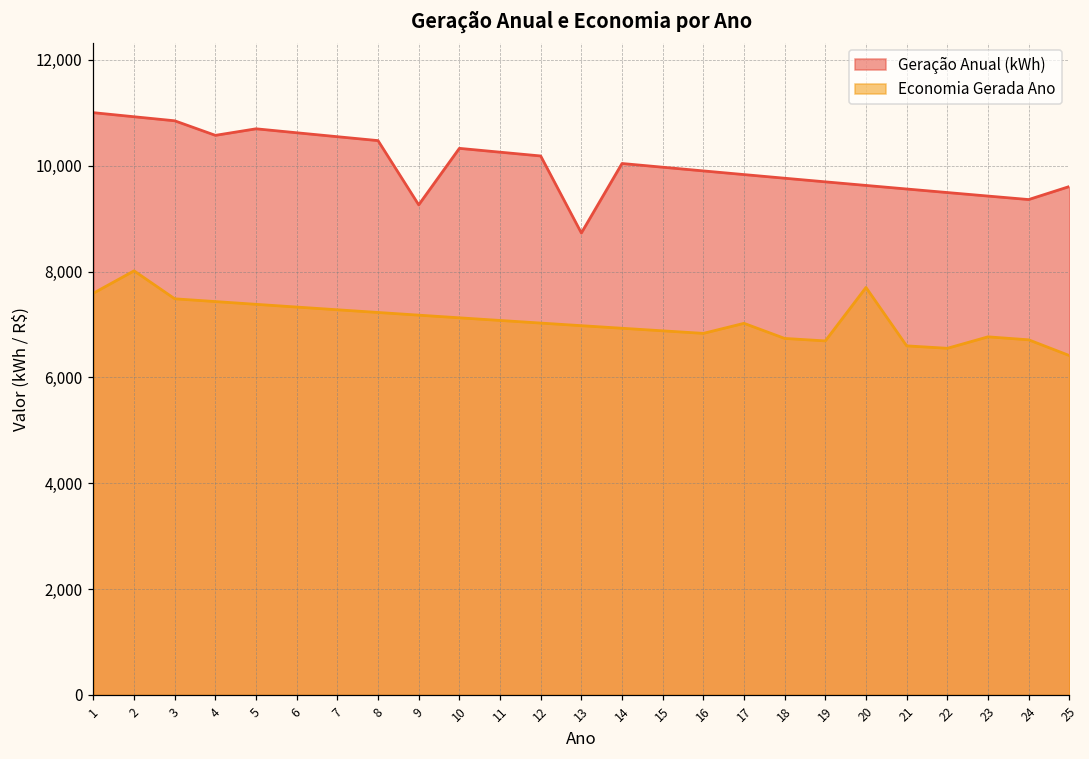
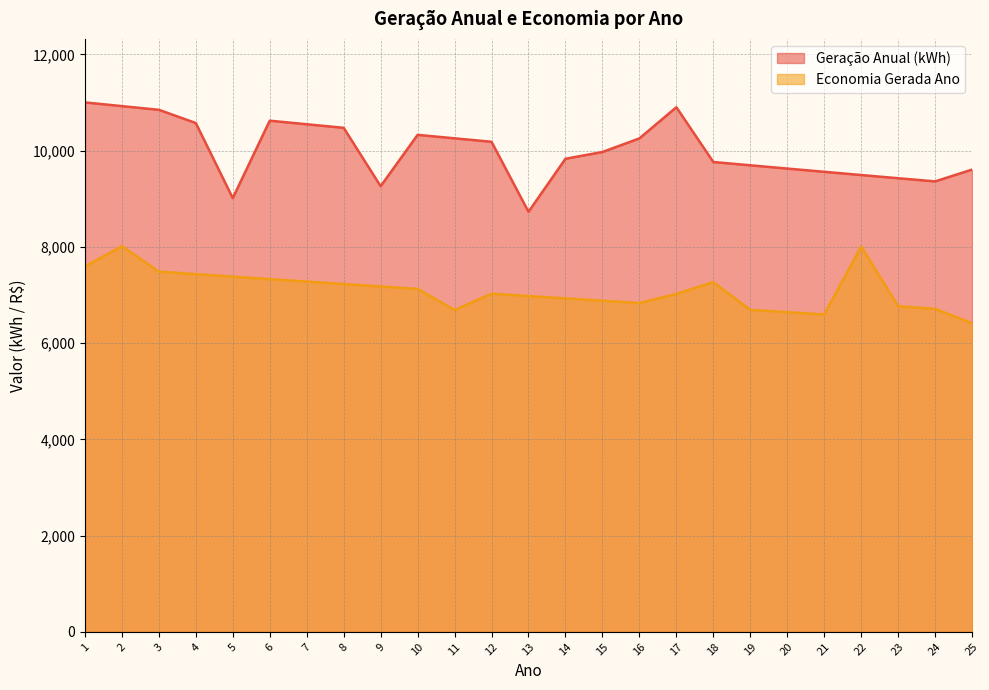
  {
    "Geração Anual (kWh)": {
      "1": "11,000",
      "2": "10,900",
      "3": "10,800",
      "4": "10,600",
-     "5": "10,700",
+     "5": "9,000",
      "6": "10,600",
      "7": "10,500",
      "8": "10,500",
      "9": "9,300",
      "10": "10,300",
      "11": "10,300",
      "12": "10,200",
      "13": "8,700",
-     "14": "10,000",
+     "14": "9,800",
      "15": "10,000",
-     "16": "9,900",
-     "17": "9,800",
+     "16": "10,300",
+     "17": "10,900",
      "18": "9,800",
      "19": "9,700",
      "20": "9,600",
      "21": "9,600",
      "22": "9,500",
      "23": "9,400",
      "24": "9,400",
      "25": "9,600"
    },
    "Economia Gerada Ano": {
      "1": "7,600",
      "2": "8,000",
      "3": "7,500",
      "4": "7,400",
      "5": "7,400",
      "6": "7,300",
      "7": "7,300",
      "8": "7,200",
      "9": "7,200",
      "10": "7,100",
-     "11": "7,100",
+     "11": "6,700",
      "12": "7,000",
      "13": "7,000",
      "14": "6,900",
      "15": "6,900",
      "16": "6,800",
      "17": "7,000",
-     "18": "6,700",
+     "18": "7,300",
      "19": "6,700",
-     "20": "7,700",
+     "20": "6,600",
      "21": "6,600",
-     "22": "6,500",
+     "22": "8,000",
      "23": "6,800",
      "24": "6,700",
      "25": "6,400"
    }
  }
